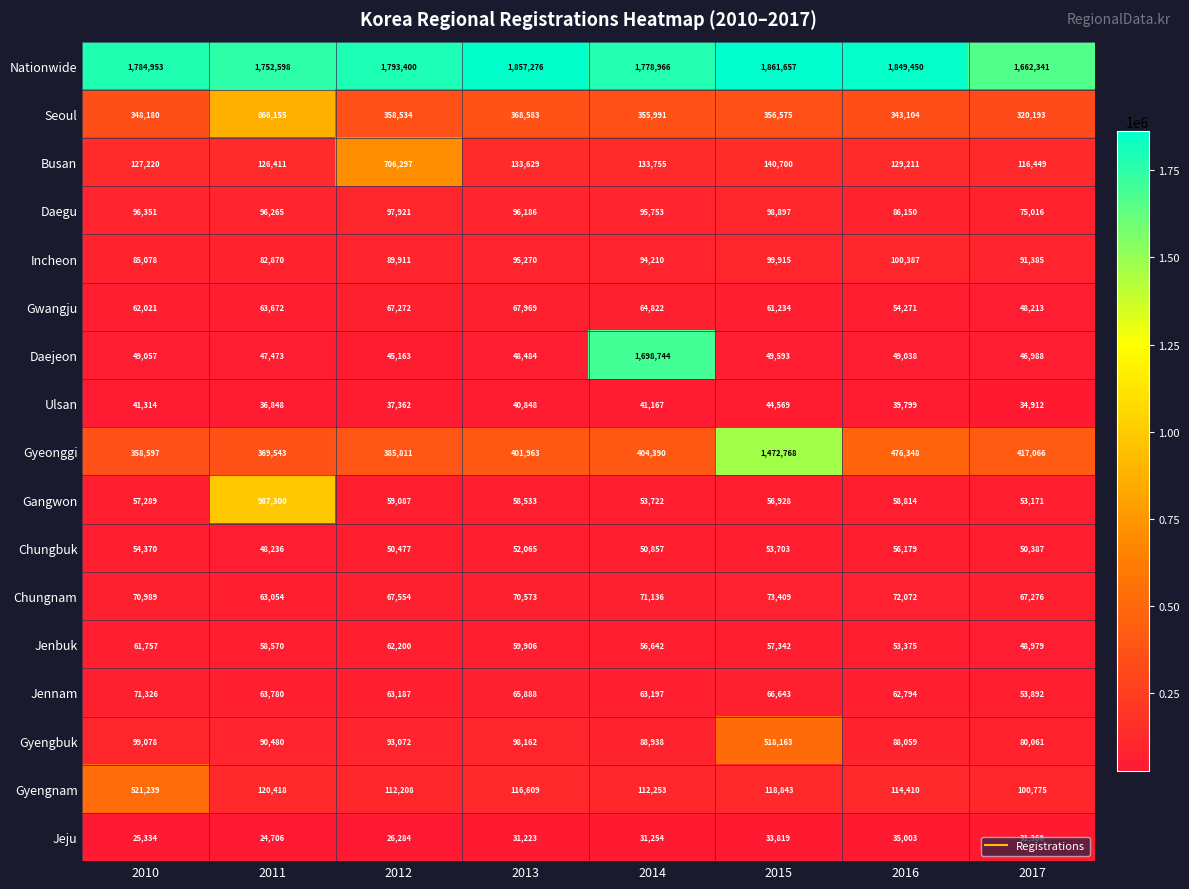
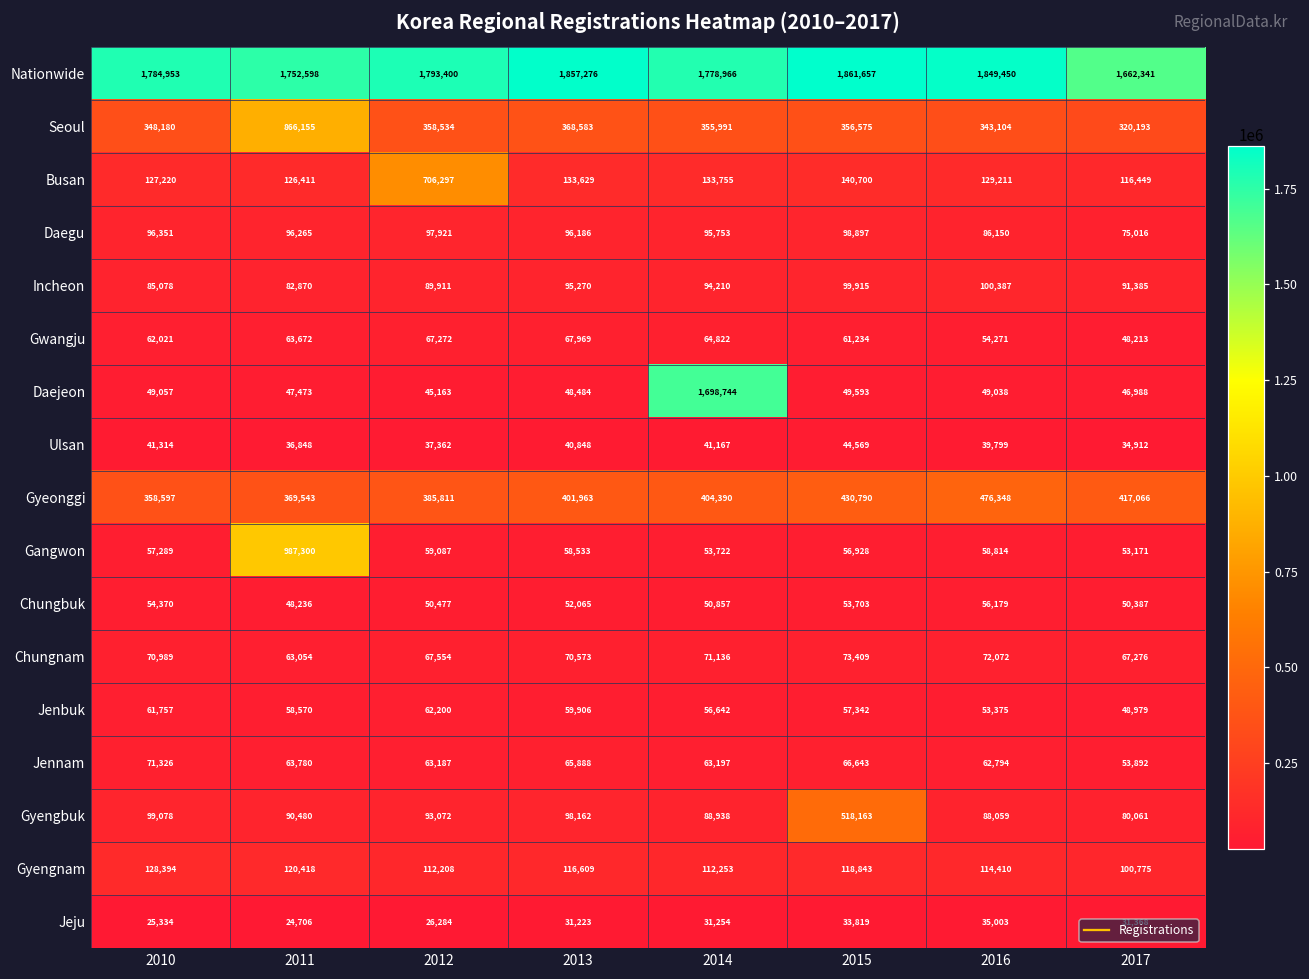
  {
    "Nationwide": {
      "2010": "1,784,953",
      "2011": "1,752,598",
      "2012": "1,793,400",
      "2013": "1,857,276",
      "2014": "1,778,966",
      "2015": "1,861,657",
      "2016": "1,849,450",
      "2017": "1,662,341"
    },
    "Seoul": {
      "2010": "348,180",
      "2011": "866,155",
      "2012": "358,534",
      "2013": "368,583",
      "2014": "355,991",
      "2015": "356,575",
      "2016": "343,104",
      "2017": "320,193"
    },
    "Busan": {
      "2010": "127,220",
      "2011": "126,411",
      "2012": "706,297",
      "2013": "133,629",
      "2014": "133,755",
      "2015": "140,700",
      "2016": "129,211",
      "2017": "116,449"
    },
    "Daegu": {
      "2010": "96,351",
      "2011": "96,265",
      "2012": "97,921",
      "2013": "96,186",
      "2014": "95,753",
      "2015": "98,897",
      "2016": "86,150",
      "2017": "75,016"
    },
    "Incheon": {
      "2010": "85,078",
      "2011": "82,870",
      "2012": "89,911",
      "2013": "95,270",
      "2014": "94,210",
      "2015": "99,915",
      "2016": "100,387",
      "2017": "91,385"
    },
    "Gwangju": {
      "2010": "62,021",
      "2011": "63,672",
      "2012": "67,272",
      "2013": "67,969",
      "2014": "64,822",
      "2015": "61,234",
      "2016": "54,271",
      "2017": "48,213"
    },
    "Daejeon": {
      "2010": "49,057",
      "2011": "47,473",
      "2012": "45,163",
      "2013": "48,484",
      "2014": "1,698,744",
      "2015": "49,593",
      "2016": "49,038",
      "2017": "46,988"
    },
    "Ulsan": {
      "2010": "41,314",
      "2011": "36,848",
      "2012": "37,362",
      "2013": "40,848",
      "2014": "41,167",
      "2015": "44,569",
      "2016": "39,799",
      "2017": "34,912"
    },
    "Gyeonggi": {
      "2010": "358,597",
      "2011": "369,543",
      "2012": "385,811",
      "2013": "401,963",
      "2014": "404,390",
-     "2015": "1,472,768",
+     "2015": "430,790",
      "2016": "476,348",
      "2017": "417,066"
    },
    "Gangwon": {
      "2010": "57,289",
      "2011": "987,300",
      "2012": "59,087",
      "2013": "58,533",
      "2014": "53,722",
      "2015": "56,928",
      "2016": "58,814",
      "2017": "53,171"
    },
    "Chungbuk": {
      "2010": "54,370",
      "2011": "48,236",
      "2012": "50,477",
      "2013": "52,065",
      "2014": "50,857",
      "2015": "53,703",
      "2016": "56,179",
      "2017": "50,387"
    },
    "Chungnam": {
      "2010": "70,989",
      "2011": "63,054",
      "2012": "67,554",
      "2013": "70,573",
      "2014": "71,136",
      "2015": "73,409",
      "2016": "72,072",
      "2017": "67,276"
    },
    "Jenbuk": {
      "2010": "61,757",
      "2011": "58,570",
      "2012": "62,200",
      "2013": "59,906",
      "2014": "56,642",
      "2015": "57,342",
      "2016": "53,375",
      "2017": "48,979"
    },
    "Jennam": {
      "2010": "71,326",
      "2011": "63,780",
      "2012": "63,187",
      "2013": "65,888",
      "2014": "63,197",
      "2015": "66,643",
      "2016": "62,794",
      "2017": "53,892"
    },
    "Gyengbuk": {
      "2010": "99,078",
      "2011": "90,480",
      "2012": "93,072",
      "2013": "98,162",
      "2014": "88,938",
      "2015": "518,163",
      "2016": "88,059",
      "2017": "80,061"
    },
    "Gyengnam": {
-     "2010": "521,239",
+     "2010": "128,394",
      "2011": "120,418",
      "2012": "112,208",
      "2013": "116,609",
      "2014": "112,253",
      "2015": "118,843",
      "2016": "114,410",
      "2017": "100,775"
    },
    "Jeju": {
      "2010": "25,334",
      "2011": "24,706",
      "2012": "26,284",
      "2013": "31,223",
      "2014": "31,254",
      "2015": "33,819",
      "2016": "35,003"
    }
  }
